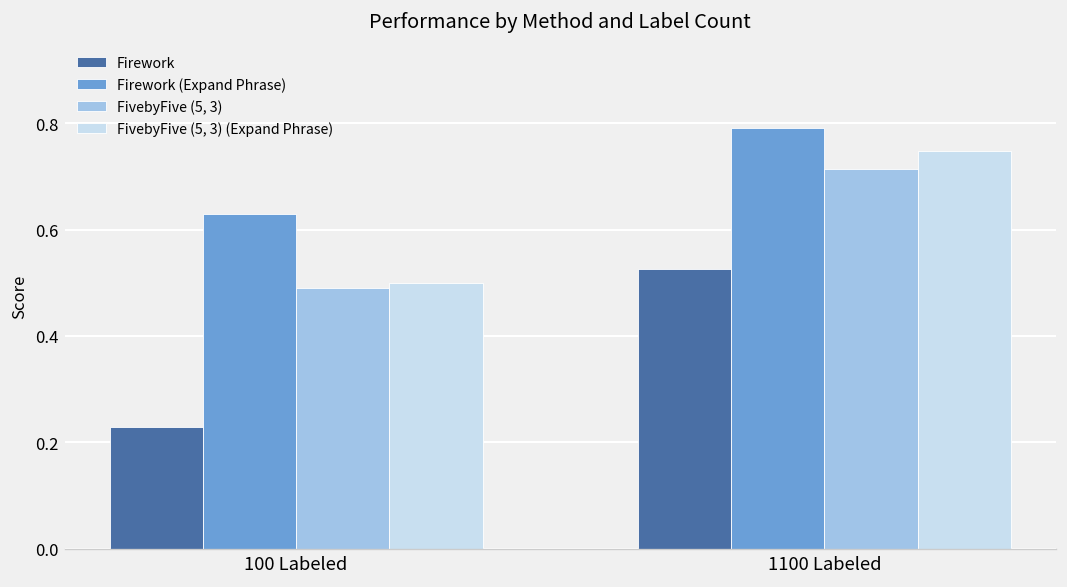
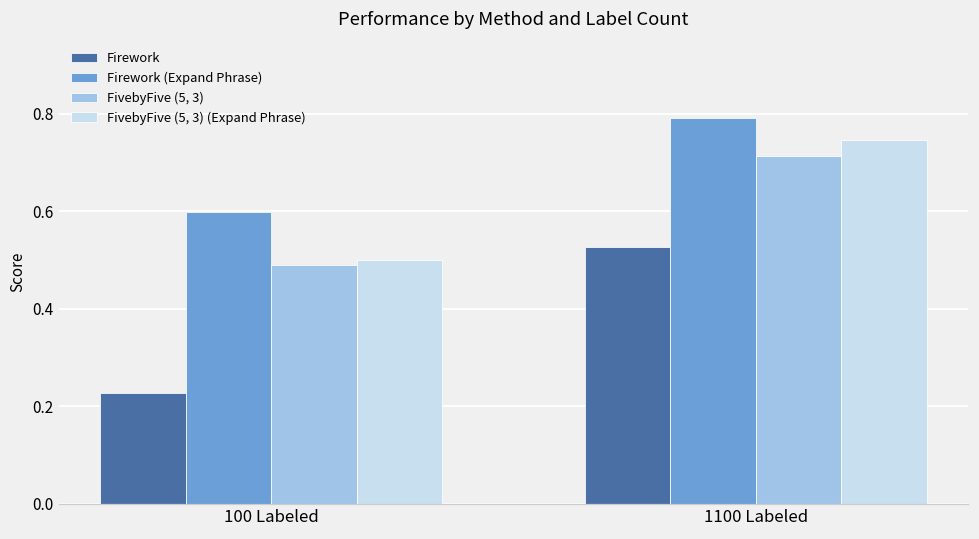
  {
    "Firework": {
      "100 Labeled": 0.23,
      "1100 Labeled": 0.53
    },
    "Firework (Expand Phrase)": {
-     "100 Labeled": 0.63,
+     "100 Labeled": 0.60,
      "1100 Labeled": 0.79
    }
  }
